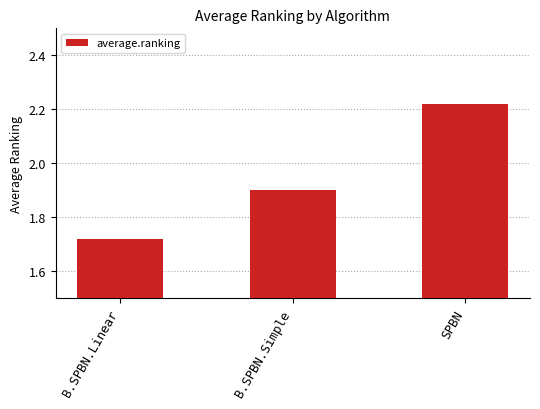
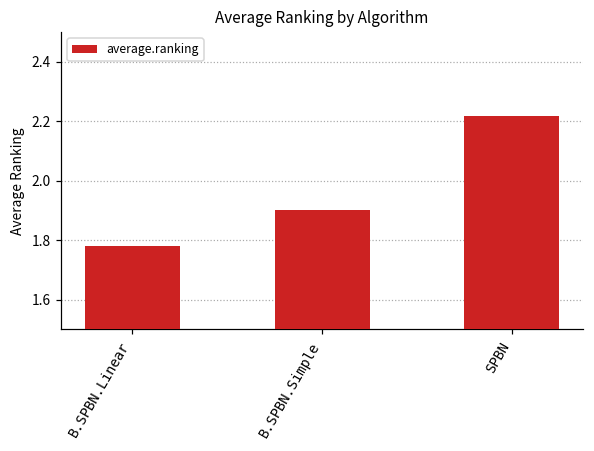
  {
-   "B.SPBN.Linear": 1.72,
+   "B.SPBN.Linear": 1.78,
    "B.SPBN.Simple": 1.90,
    "SPBN": 2.22
  }
